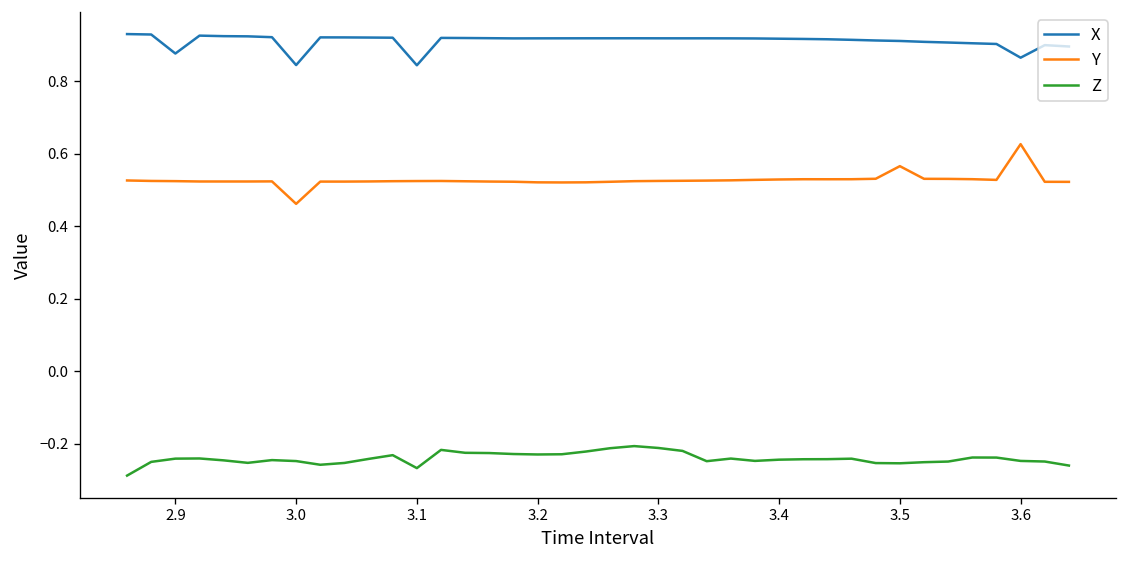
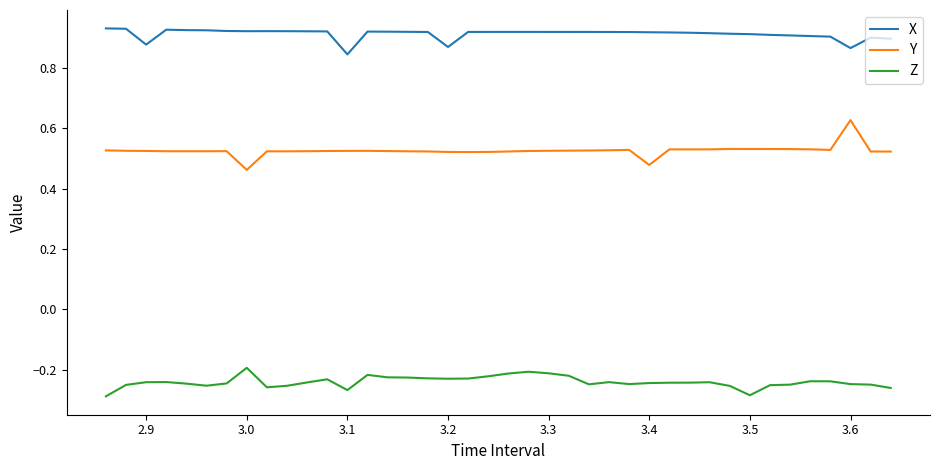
  {
    "X": {
      "2.9": 0.88,
-     "3.0": 0.84,
+     "3.0": 0.92,
      "3.1": 0.84,
-     "3.2": 0.92,
+     "3.2": 0.87,
      "3.3": 0.92,
      "3.4": 0.92,
      "3.5": 0.91,
      "3.6": 0.86
    },
    "Y": {
      "2.9": 0.52,
      "3.0": 0.46,
      "3.1": 0.52,
      "3.2": 0.52,
      "3.3": 0.52,
-     "3.4": 0.53,
-     "3.5": 0.57,
+     "3.4": 0.48,
+     "3.5": 0.53,
      "3.6": 0.63
    },
    "Z": {
      "2.9": -0.24,
-     "3.0": -0.25,
+     "3.0": -0.19,
      "3.1": -0.27,
      "3.2": -0.23,
      "3.3": -0.21,
      "3.4": -0.24,
-     "3.5": -0.25,
+     "3.5": -0.28,
      "3.6": -0.25
    }
  }
